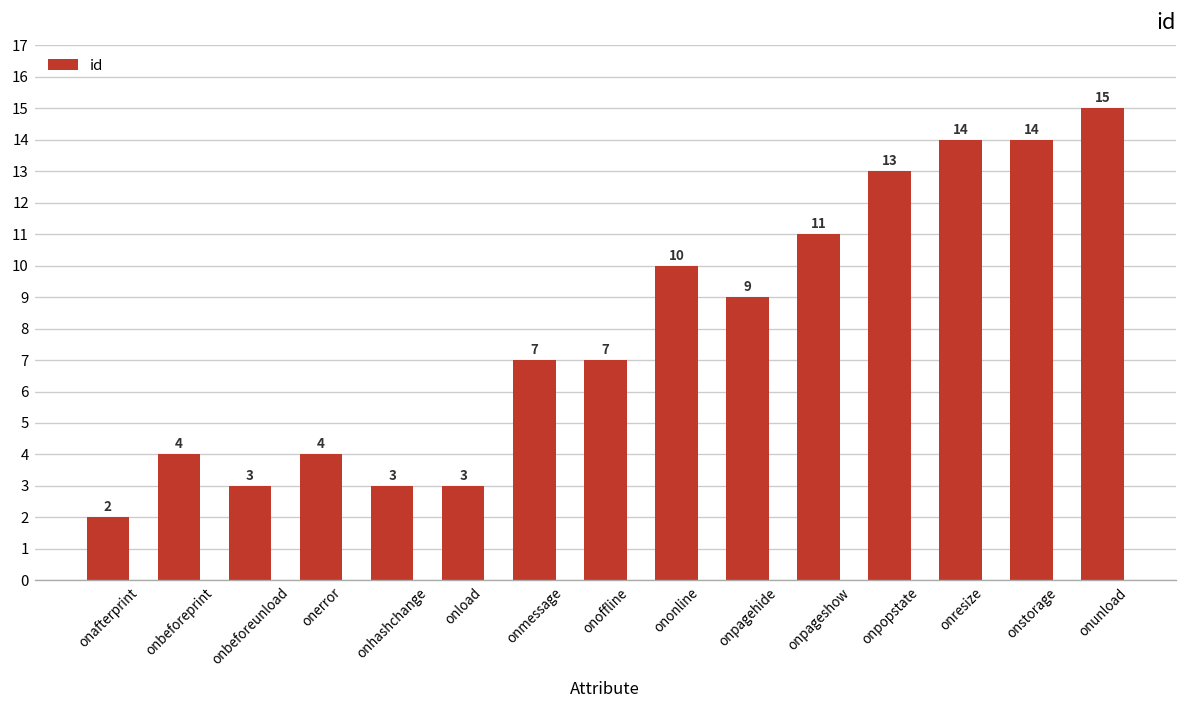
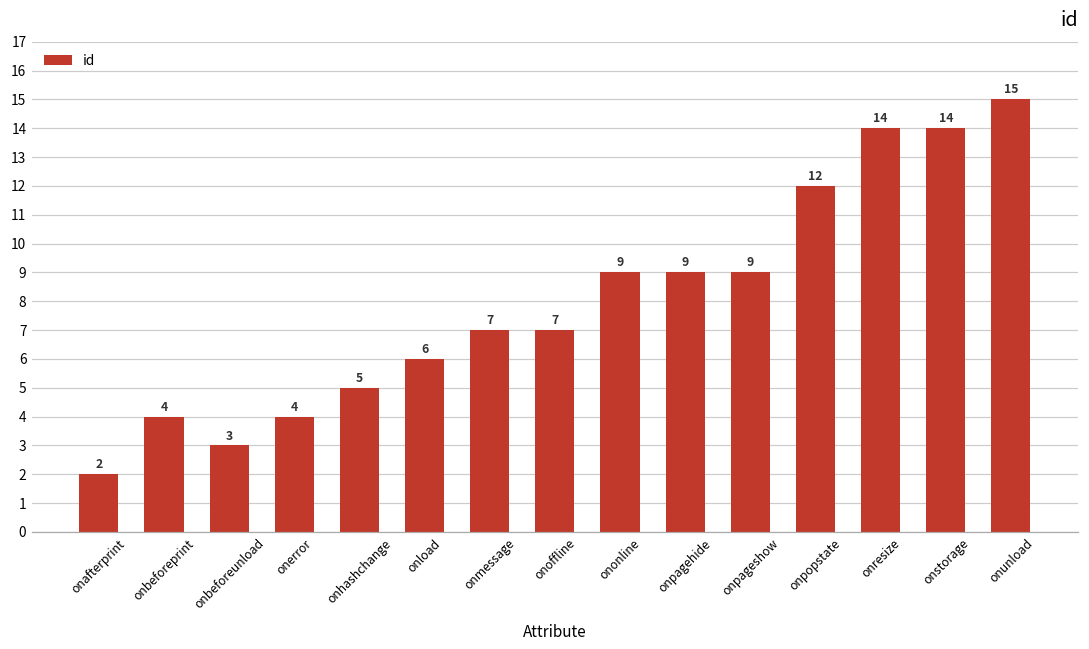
  {
    "onafterprint": 2,
    "onbeforeprint": 4,
    "onbeforeunload": 3,
    "onerror": 4,
-   "onhashchange": 3,
-   "onload": 3,
+   "onhashchange": 5,
+   "onload": 6,
    "onmessage": 7,
    "onoffline": 7,
-   "ononline": 10,
+   "ononline": 9,
    "onpagehide": 9,
-   "onpageshow": 11,
-   "onpopstate": 13,
+   "onpageshow": 9,
+   "onpopstate": 12,
    "onresize": 14,
    "onstorage": 14,
    "onunload": 15
  }
